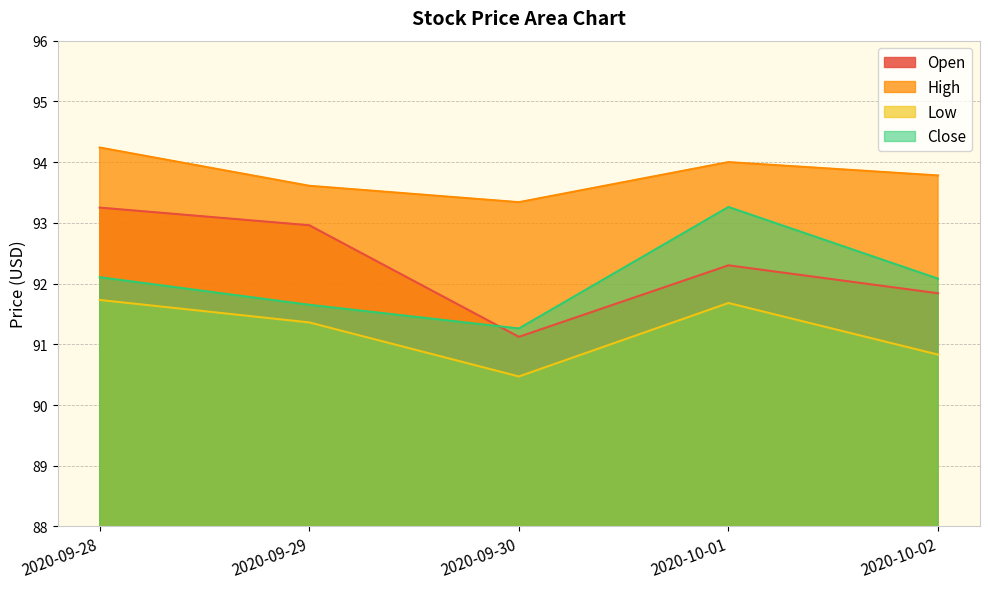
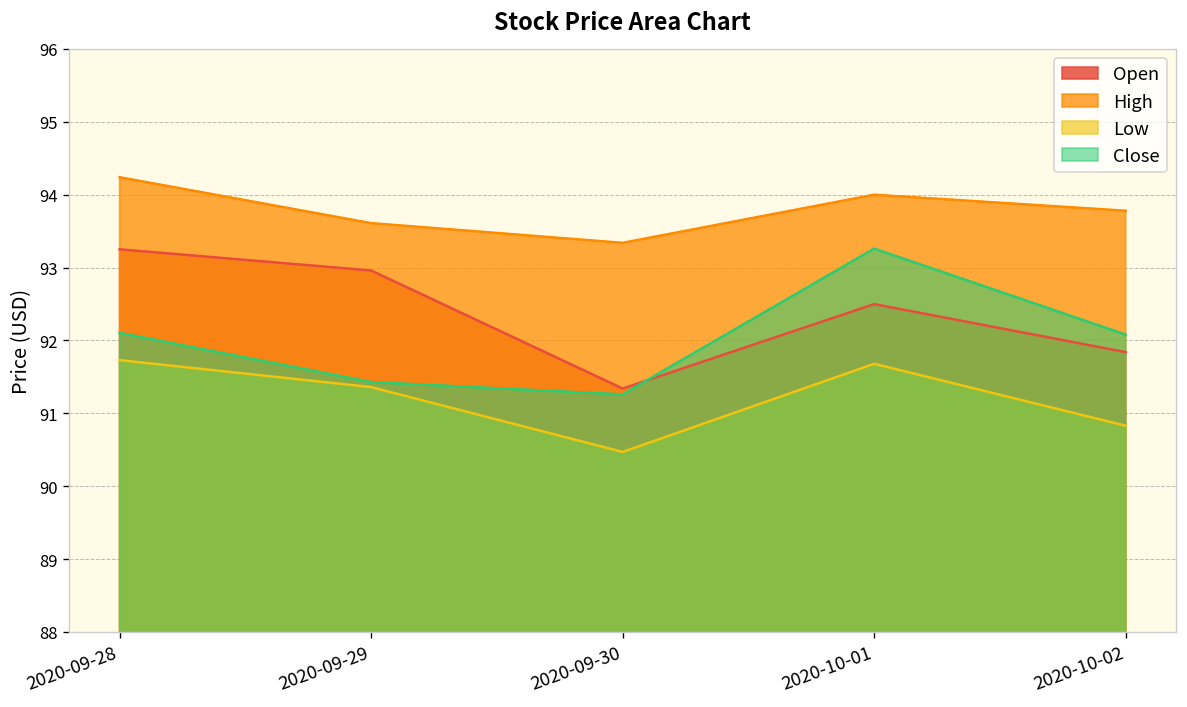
  {
    "Open": {
      "2020-09-28": 93.3,
      "2020-09-29": 93.0,
-     "2020-09-30": 91.1,
-     "2020-10-01": 92.3,
+     "2020-09-30": 91.3,
+     "2020-10-01": 92.5,
      "2020-10-02": 91.8
    },
    "Close": {
      "2020-09-28": 92.1,
-     "2020-09-29": 91.7,
+     "2020-09-29": 91.4,
      "2020-09-30": 91.3,
      "2020-10-01": 93.3,
      "2020-10-02": 92.1
    }
  }
